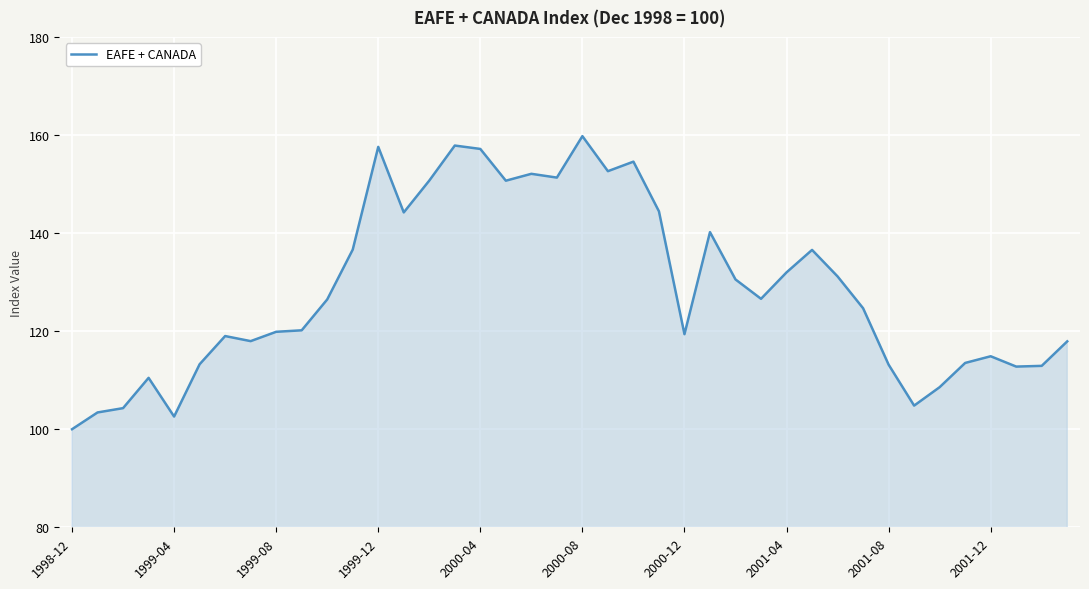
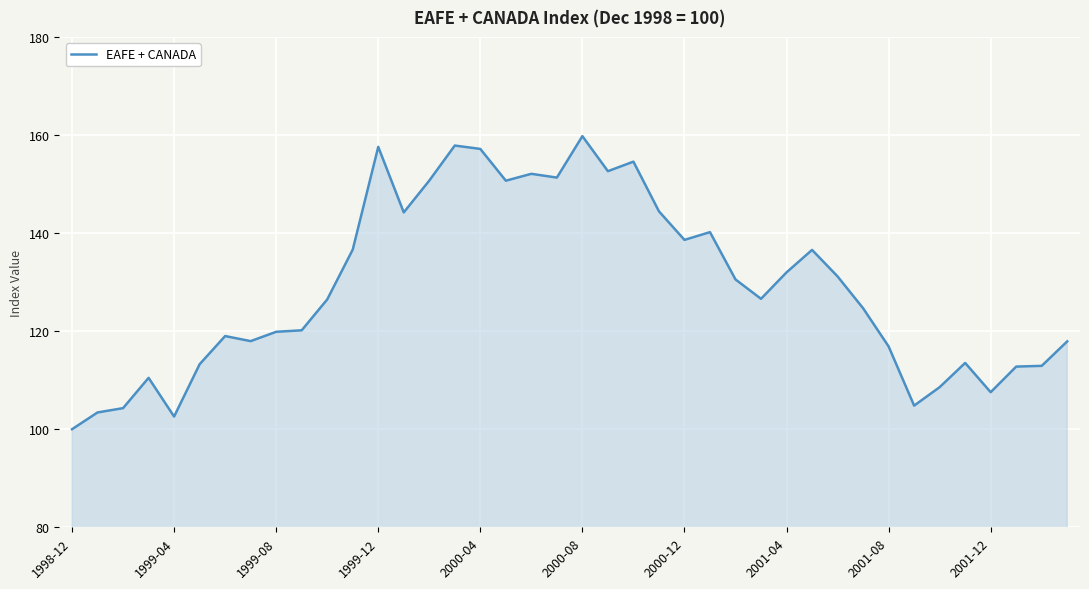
  {
    "1998-12": 100,
    "1999-04": 103,
    "1999-08": 120,
    "1999-12": 158,
    "2000-04": 157,
    "2000-08": 160,
-   "2000-12": 119,
+   "2000-12": 139,
    "2001-04": 132,
-   "2001-08": 113,
-   "2001-12": 115
+   "2001-08": 117,
+   "2001-12": 108
  }
